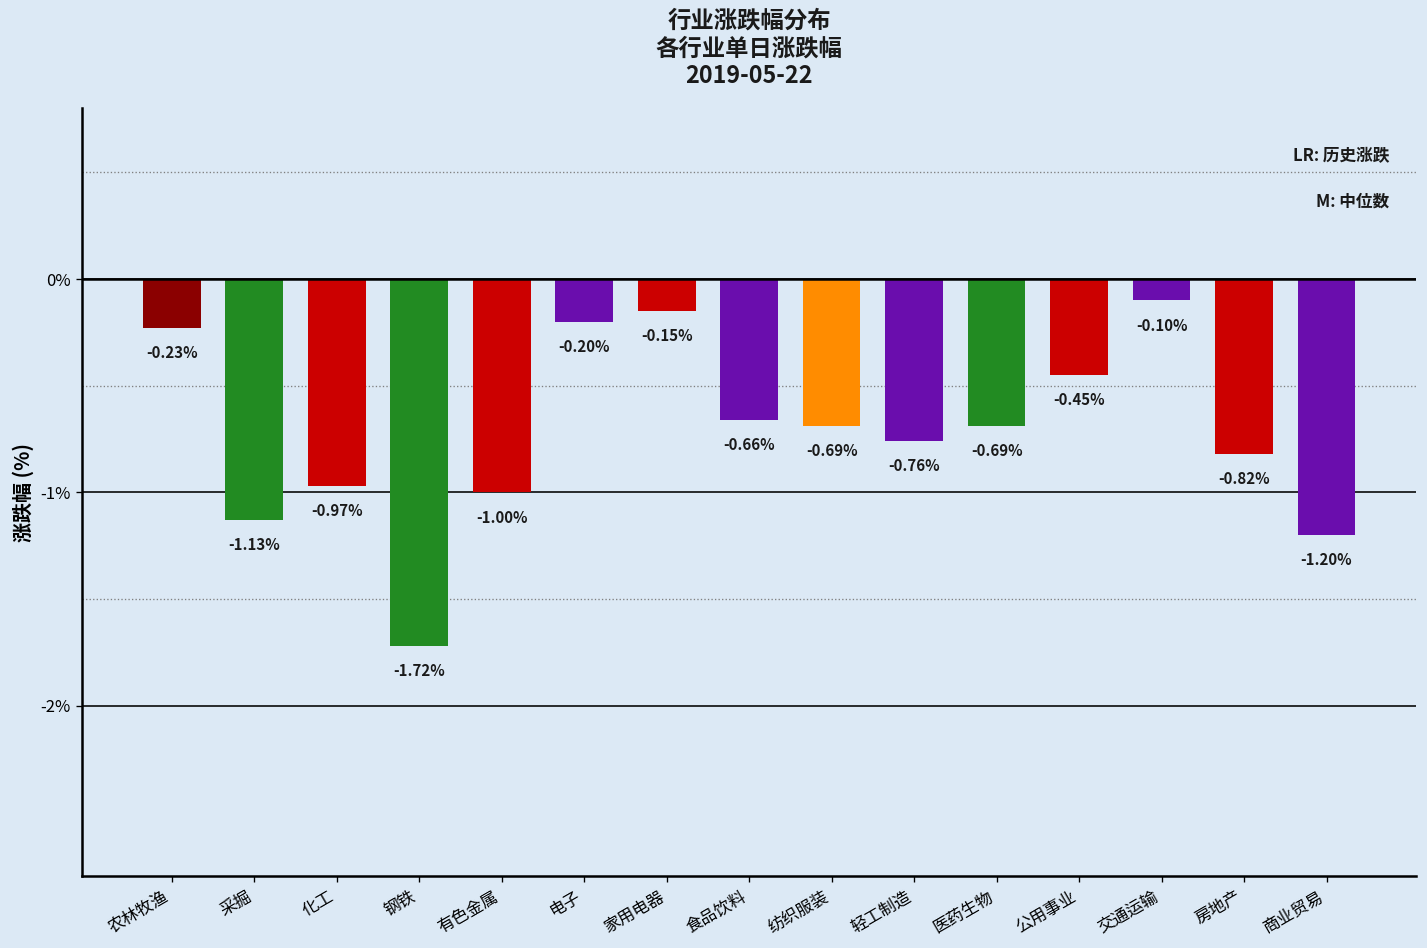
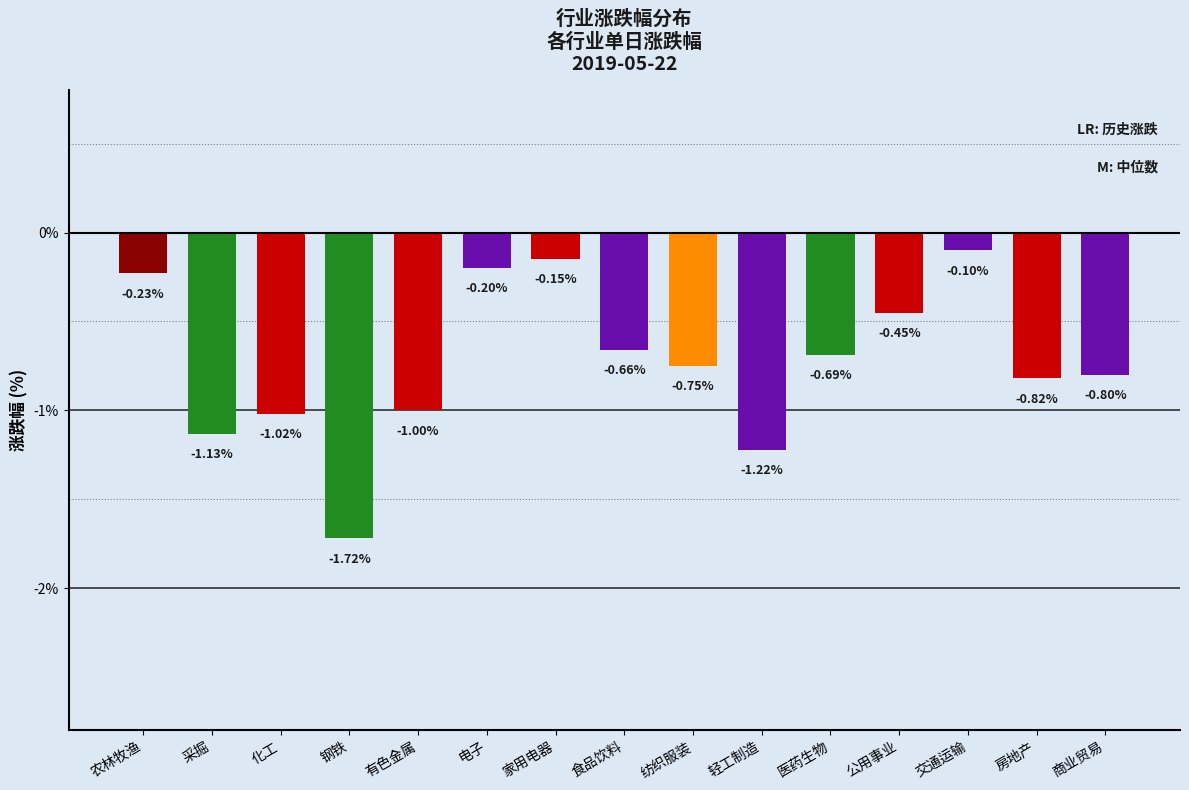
  {
    "农林牧渔": "-0.23%",
    "采掘": "-1.13%",
-   "化工": "-0.97%",
+   "化工": "-1.02%",
    "钢铁": "-1.72%",
    "有色金属": "-1.00%",
    "电子": "-0.20%",
    "家用电器": "-0.15%",
    "食品饮料": "-0.66%",
-   "纺织服装": "-0.69%",
-   "轻工制造": "-0.76%",
+   "纺织服装": "-0.75%",
+   "轻工制造": "-1.22%",
    "医药生物": "-0.69%",
    "公用事业": "-0.45%",
    "交通运输": "-0.10%",
    "房地产": "-0.82%",
-   "商业贸易": "-1.20%"
+   "商业贸易": "-0.80%"
  }
